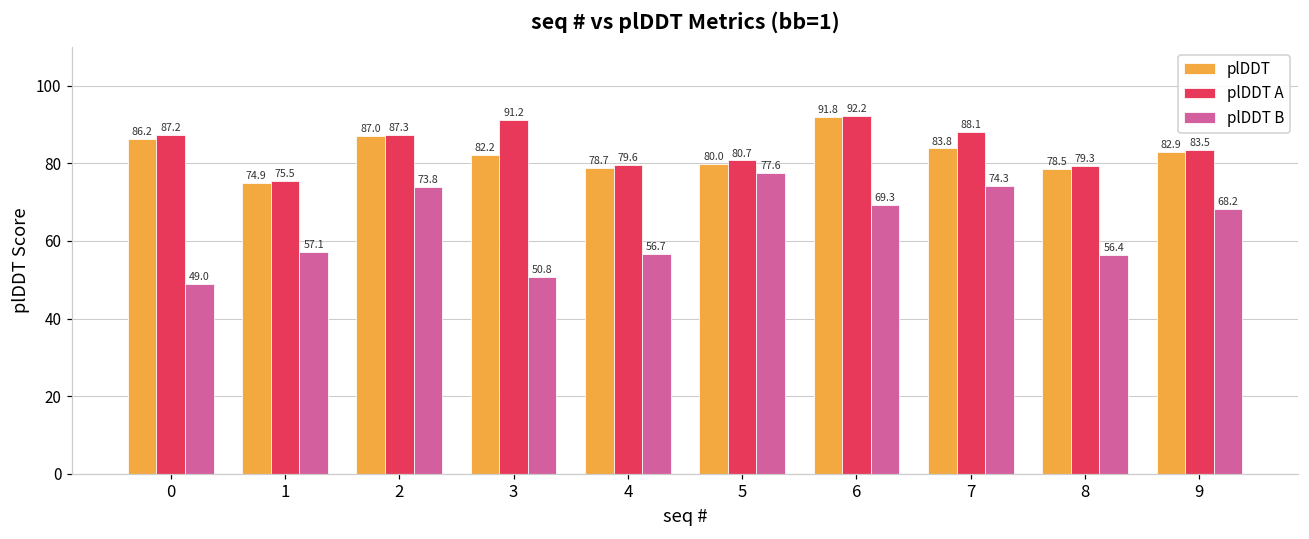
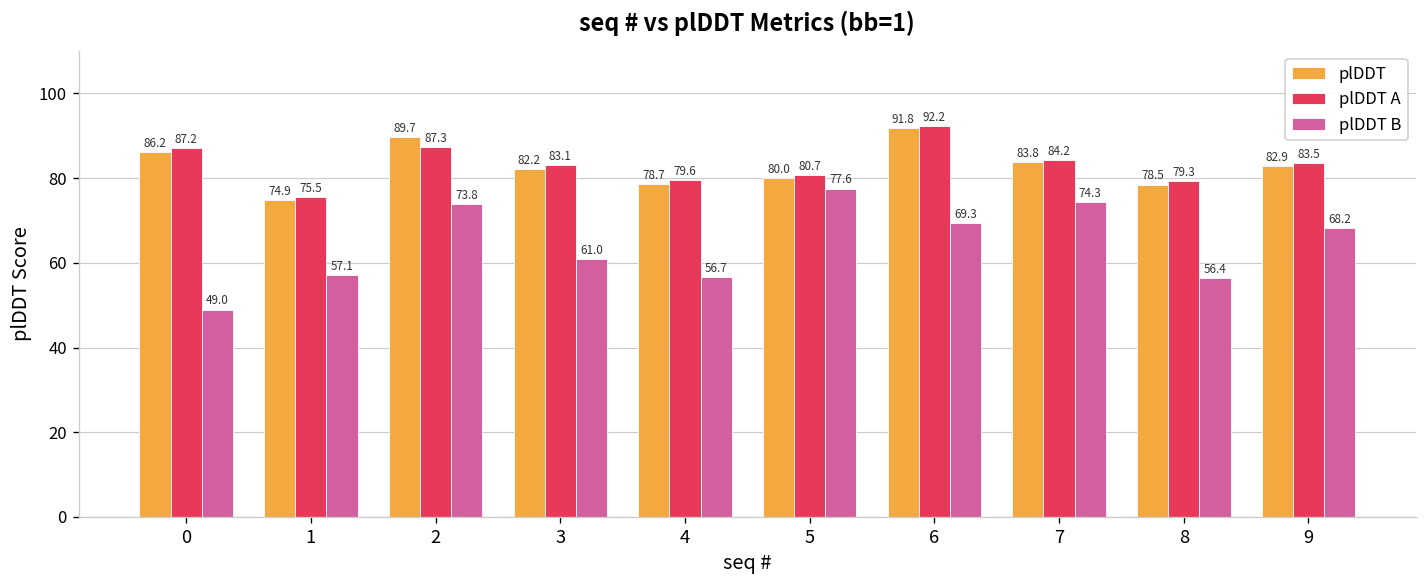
  {
    "plDDT": {
      "0": 86.2,
      "1": 74.9,
-     "2": 87.0,
+     "2": 89.7,
      "3": 82.2,
      "4": 78.7,
      "5": 80.0,
      "6": 91.8,
      "7": 83.8,
      "8": 78.5,
      "9": 82.9
    },
    "plDDT A": {
      "0": 87.2,
      "1": 75.5,
      "2": 87.3,
-     "3": 91.2,
+     "3": 83.1,
      "4": 79.6,
      "5": 80.7,
      "6": 92.2,
-     "7": 88.1,
+     "7": 84.2,
      "8": 79.3,
      "9": 83.5
    },
    "plDDT B": {
      "0": 49.0,
      "1": 57.1,
      "2": 73.8,
-     "3": 50.8,
+     "3": 61.0,
      "4": 56.7,
      "5": 77.6,
      "6": 69.3,
      "7": 74.3,
      "8": 56.4,
      "9": 68.2
    }
  }
